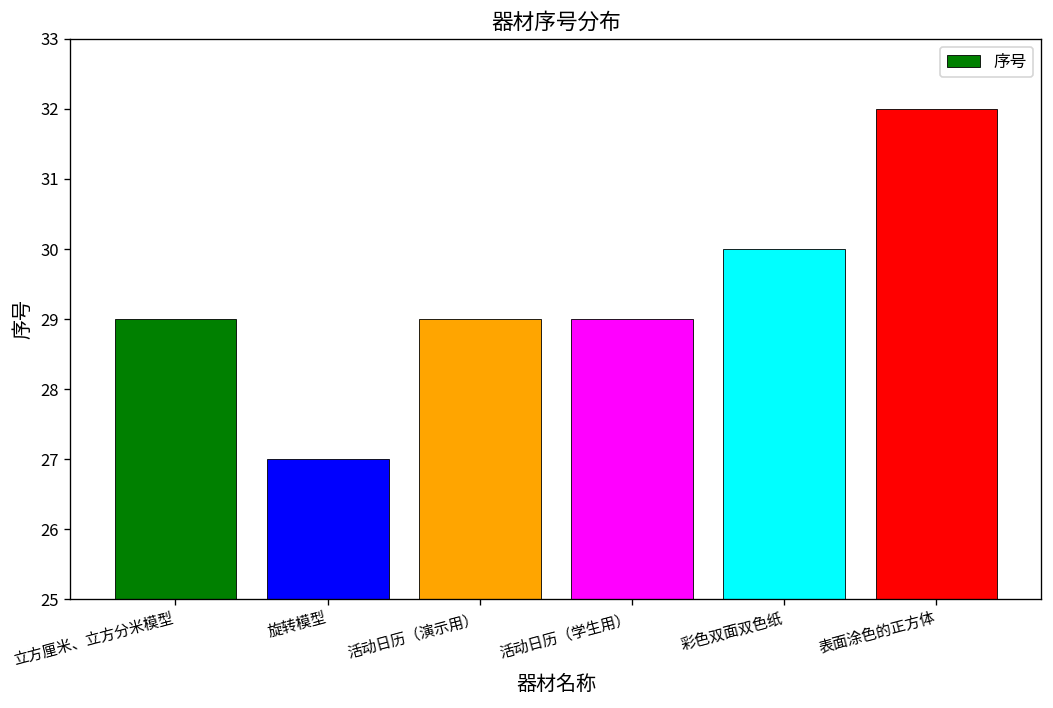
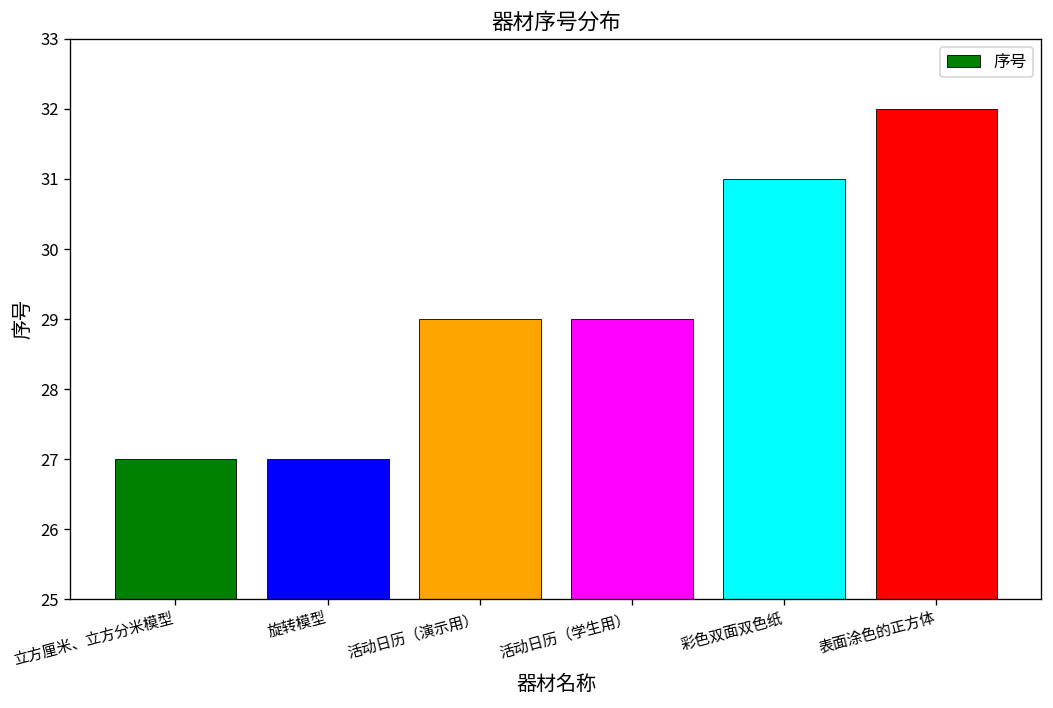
  {
-   "立方厘米、立方分米模型": 29,
+   "立方厘米、立方分米模型": 27,
    "旋转模型": 27,
    "活动日历（演示用）": 29,
    "活动日历（学生用）": 29,
-   "彩色双面双色纸": 30,
+   "彩色双面双色纸": 31,
    "表面涂色的正方体": 32
  }
